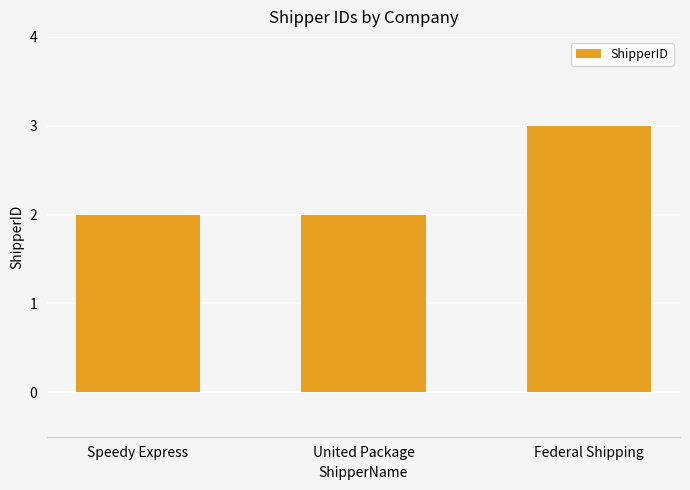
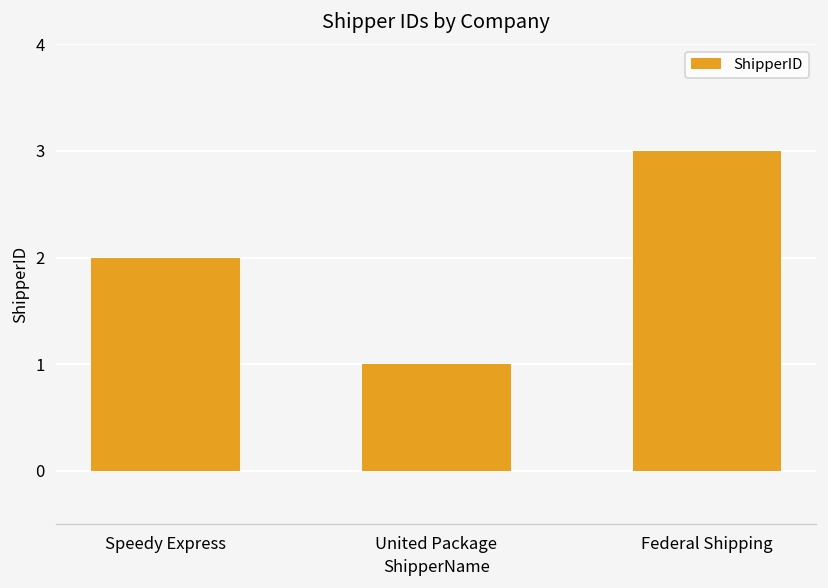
  {
    "Speedy Express": 2,
-   "United Package": 2,
+   "United Package": 1,
    "Federal Shipping": 3
  }
